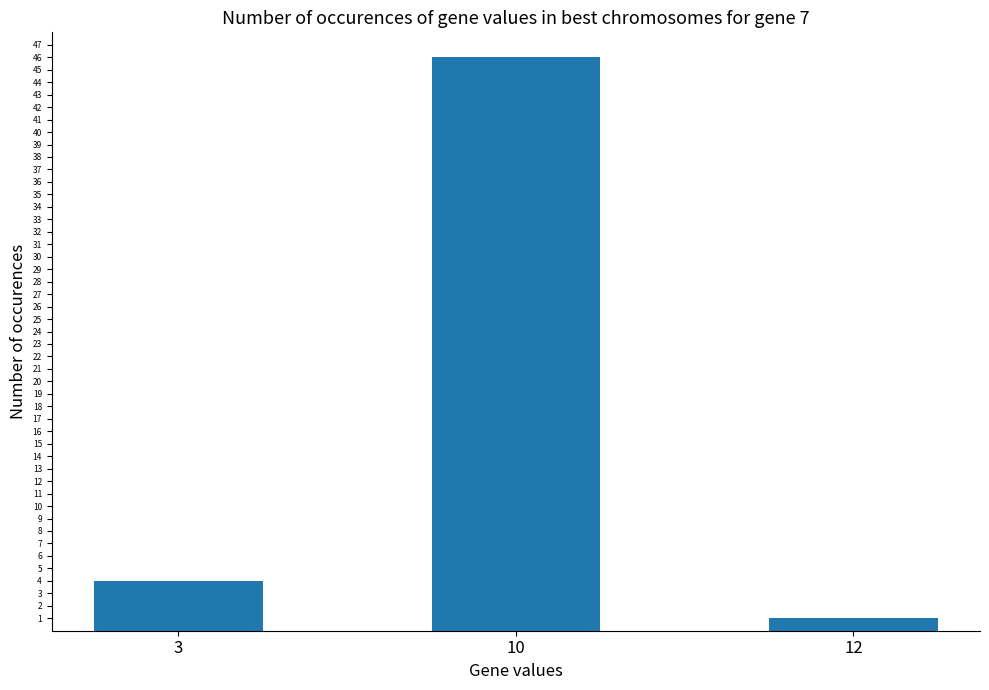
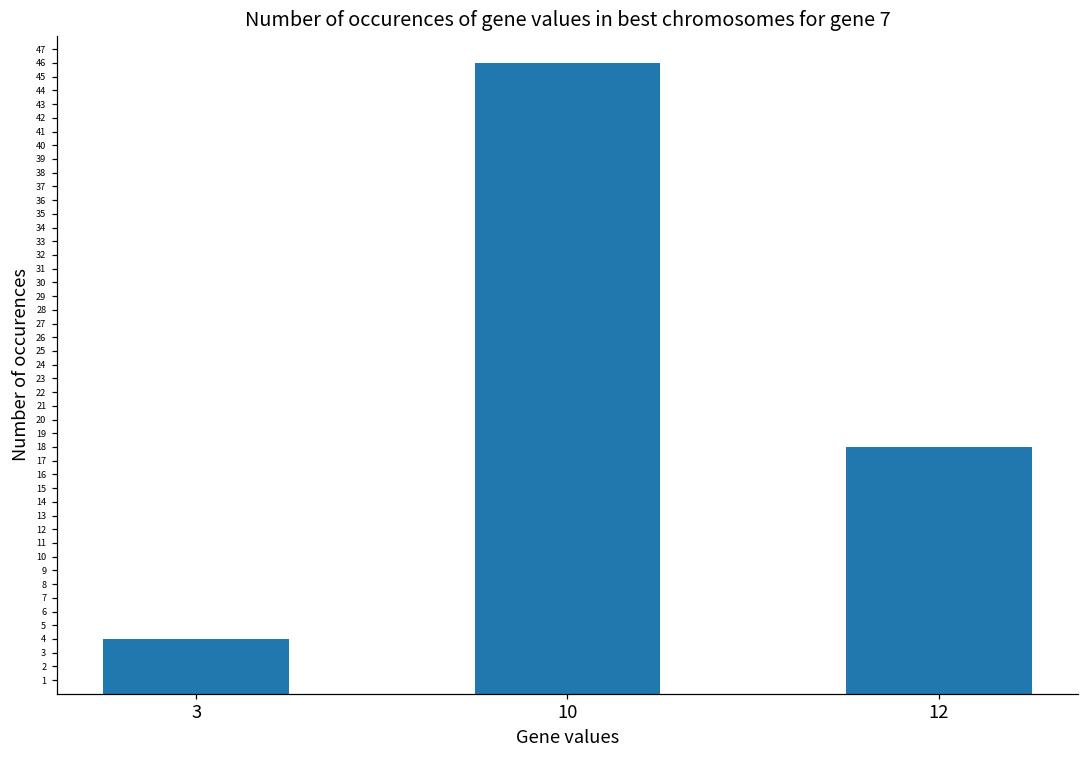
  {
    "3": 4,
    "10": 46,
-   "12": 1
+   "12": 18
  }
